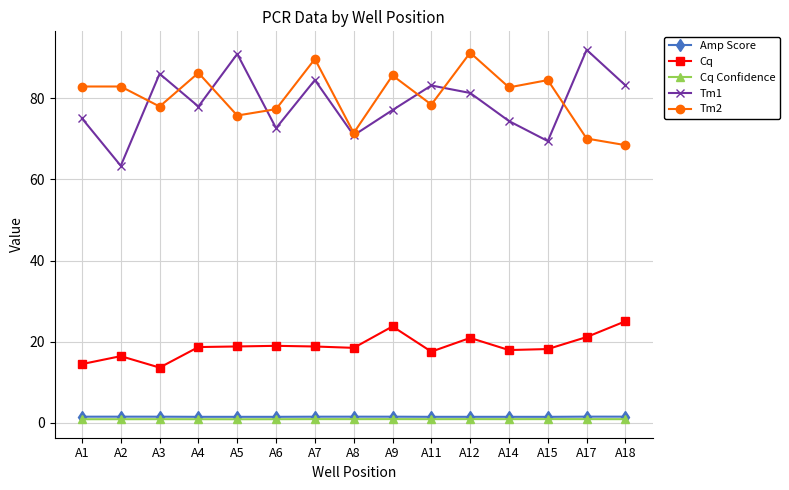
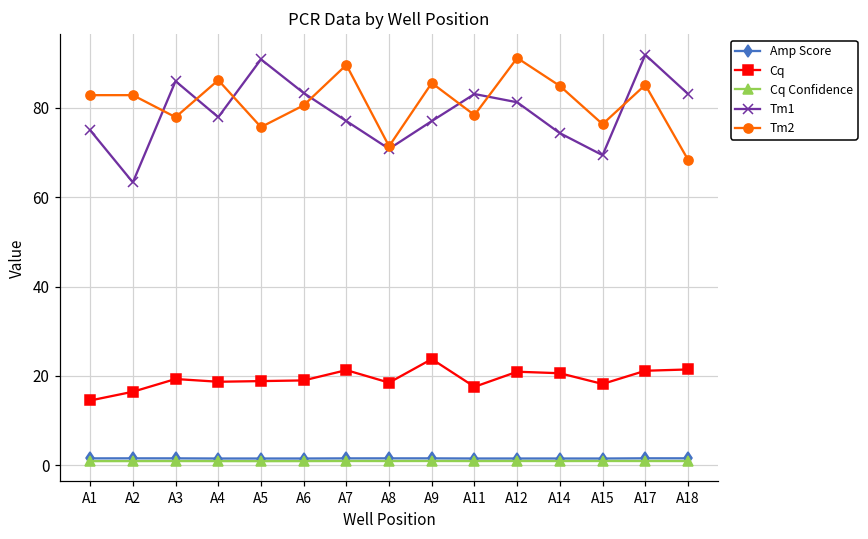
  {
    "Cq": {
      "A1": 14,
      "A2": 16,
-     "A3": 14,
+     "A3": 19,
      "A4": 19,
      "A5": 19,
      "A6": 19,
-     "A7": 19,
+     "A7": 21,
      "A8": 18,
      "A9": 24,
      "A11": 18,
      "A12": 21,
-     "A14": 18,
+     "A14": 21,
      "A15": 18,
      "A17": 21,
-     "A18": 25
+     "A18": 21
    },
    "Tm1": {
      "A1": 75,
      "A2": 63,
      "A3": 86,
      "A4": 78,
      "A5": 91,
-     "A6": 73,
-     "A7": 84,
+     "A6": 83,
+     "A7": 77,
      "A9": 77,
      "A11": 83,
      "A12": 81,
      "A14": 74,
      "A15": 69,
      "A17": 92,
      "A18": 83
    },
    "Tm2": {
      "A1": 83,
      "A2": 83,
      "A3": 78,
      "A4": 86,
      "A5": 76,
-     "A6": 77,
+     "A6": 81,
      "A7": 90,
      "A9": 86,
      "A11": 78,
      "A12": 91,
-     "A14": 83,
-     "A15": 84,
-     "A17": 70,
+     "A14": 85,
+     "A15": 76,
+     "A17": 85,
      "A18": 68
    }
  }
